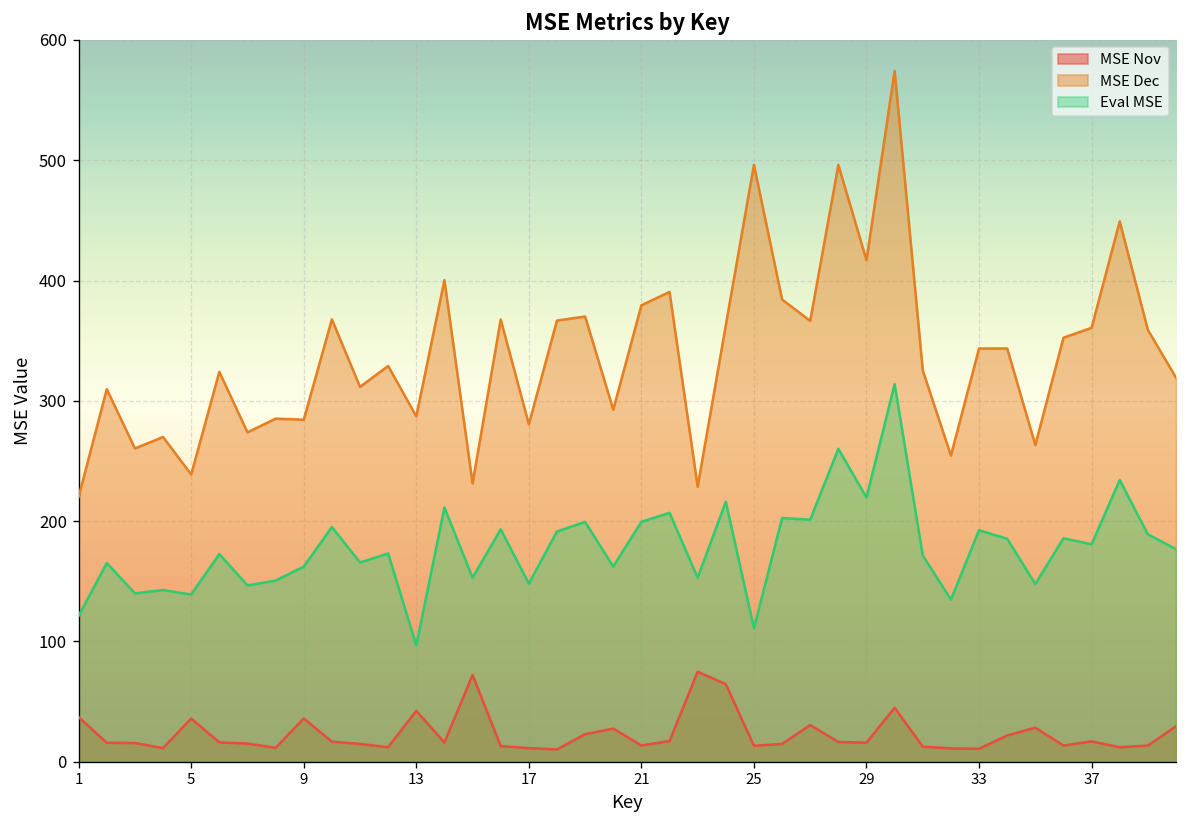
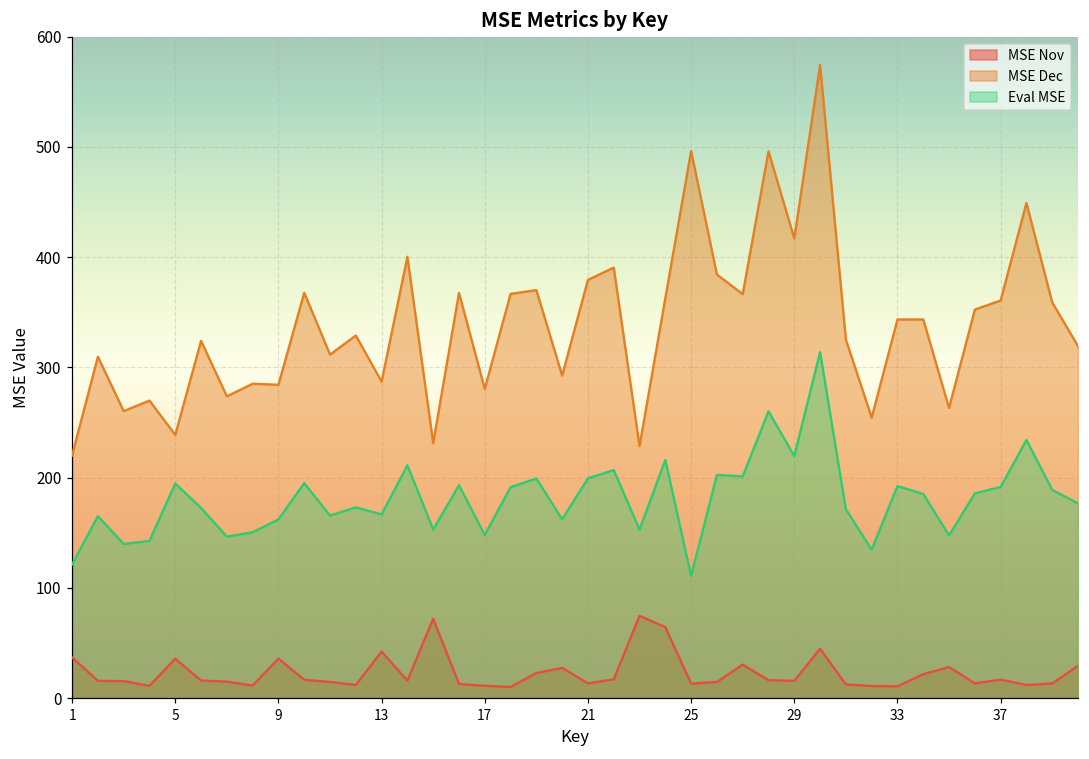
  {
    "Eval MSE": {
      "1": 121,
-     "5": 139,
+     "5": 195,
      "9": 162,
-     "13": 97,
+     "13": 167,
      "17": 148,
      "21": 199,
      "25": 111,
      "29": 220,
      "33": 192,
-     "37": 181
+     "37": 192
    }
  }
